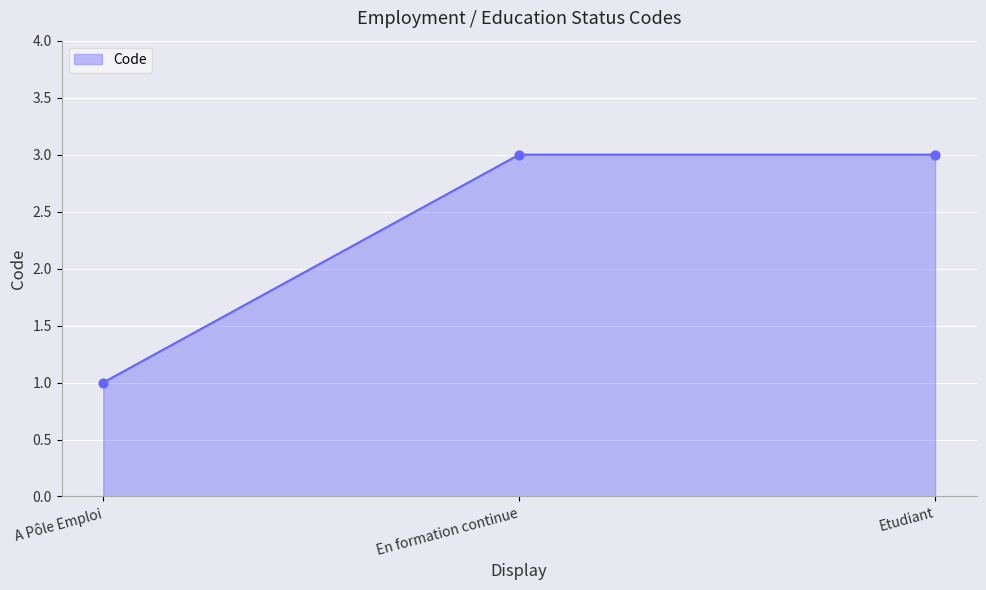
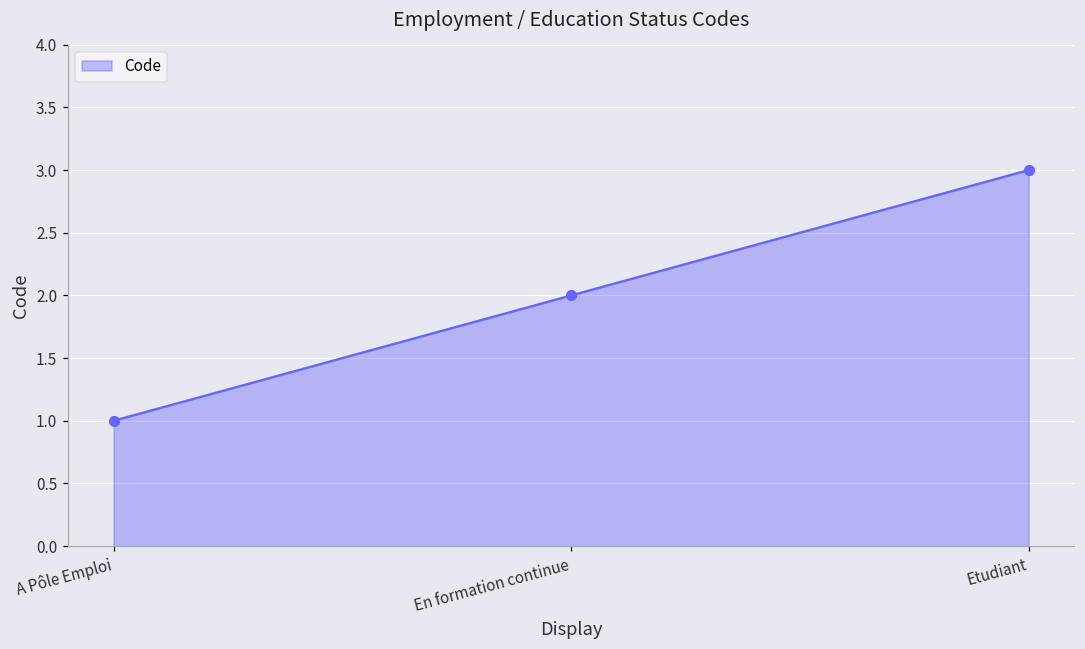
  {
    "A Pôle Emploi": 1,
-   "En formation continue": 3,
+   "En formation continue": 2,
    "Etudiant": 3
  }
